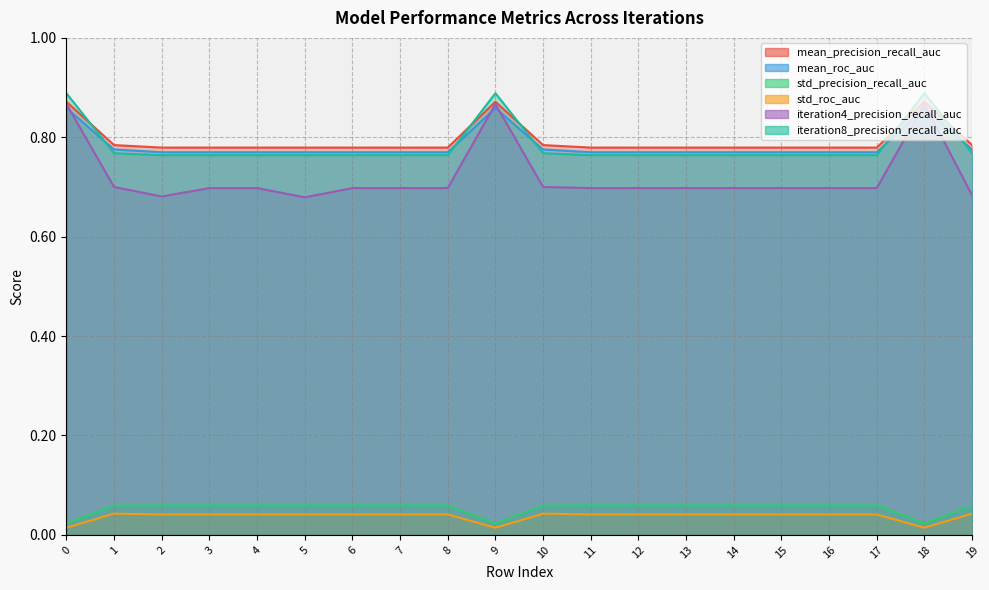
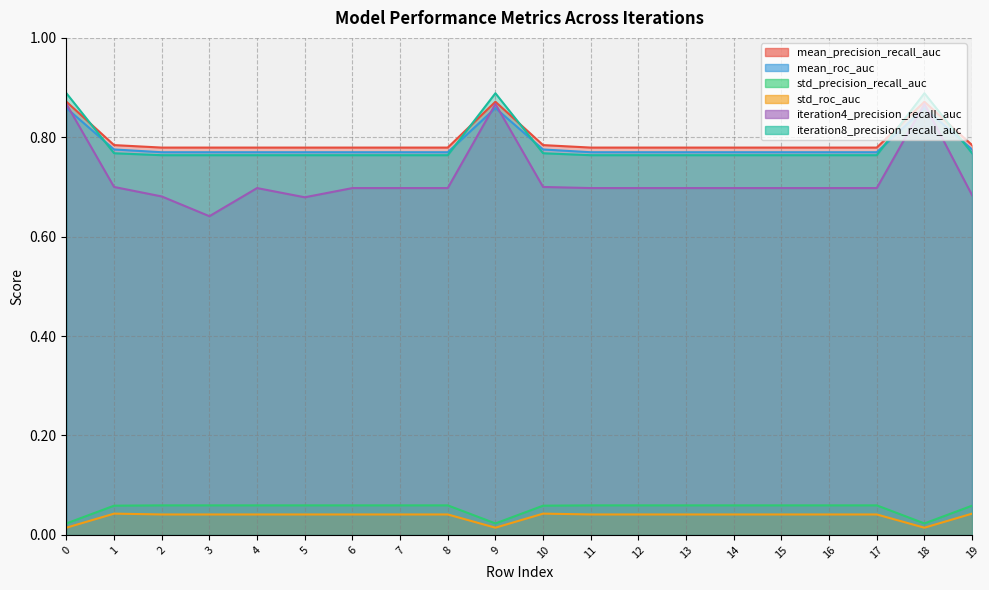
  {
    "iteration4_precision_recall_auc": {
      "1": 0.70,
      "2": 0.68,
-     "3": 0.70,
+     "3": 0.64,
      "4": 0.70,
      "5": 0.68,
      "6": 0.70,
      "7": 0.70,
      "8": 0.70,
      "10": 0.70,
      "11": 0.70,
      "12": 0.70,
      "13": 0.70,
      "14": 0.70,
      "15": 0.70,
      "16": 0.70,
      "17": 0.70,
      "19": 0.68
    }
  }
